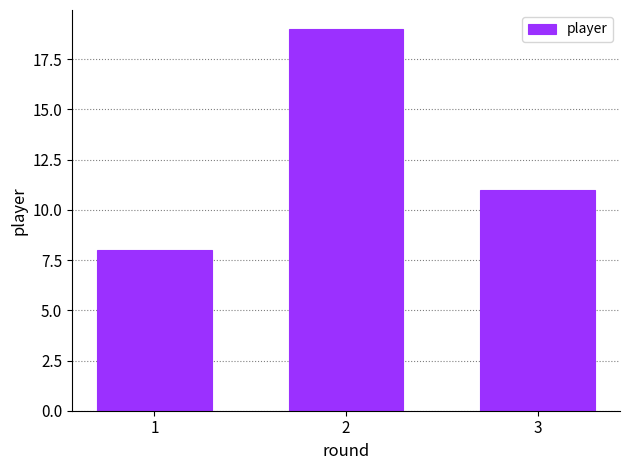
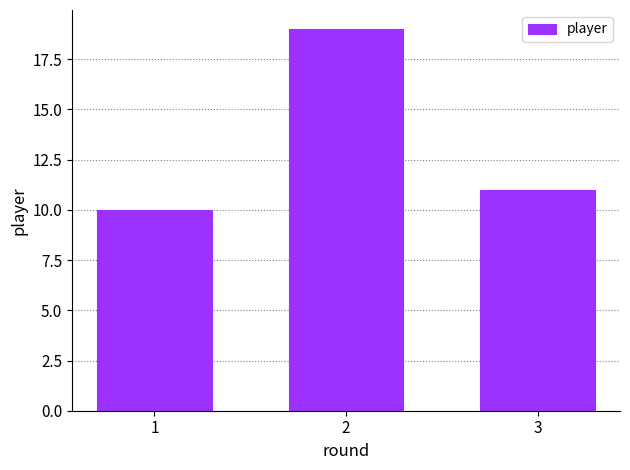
  {
-   "1": 8,
+   "1": 10,
    "2": 19,
    "3": 11
  }
